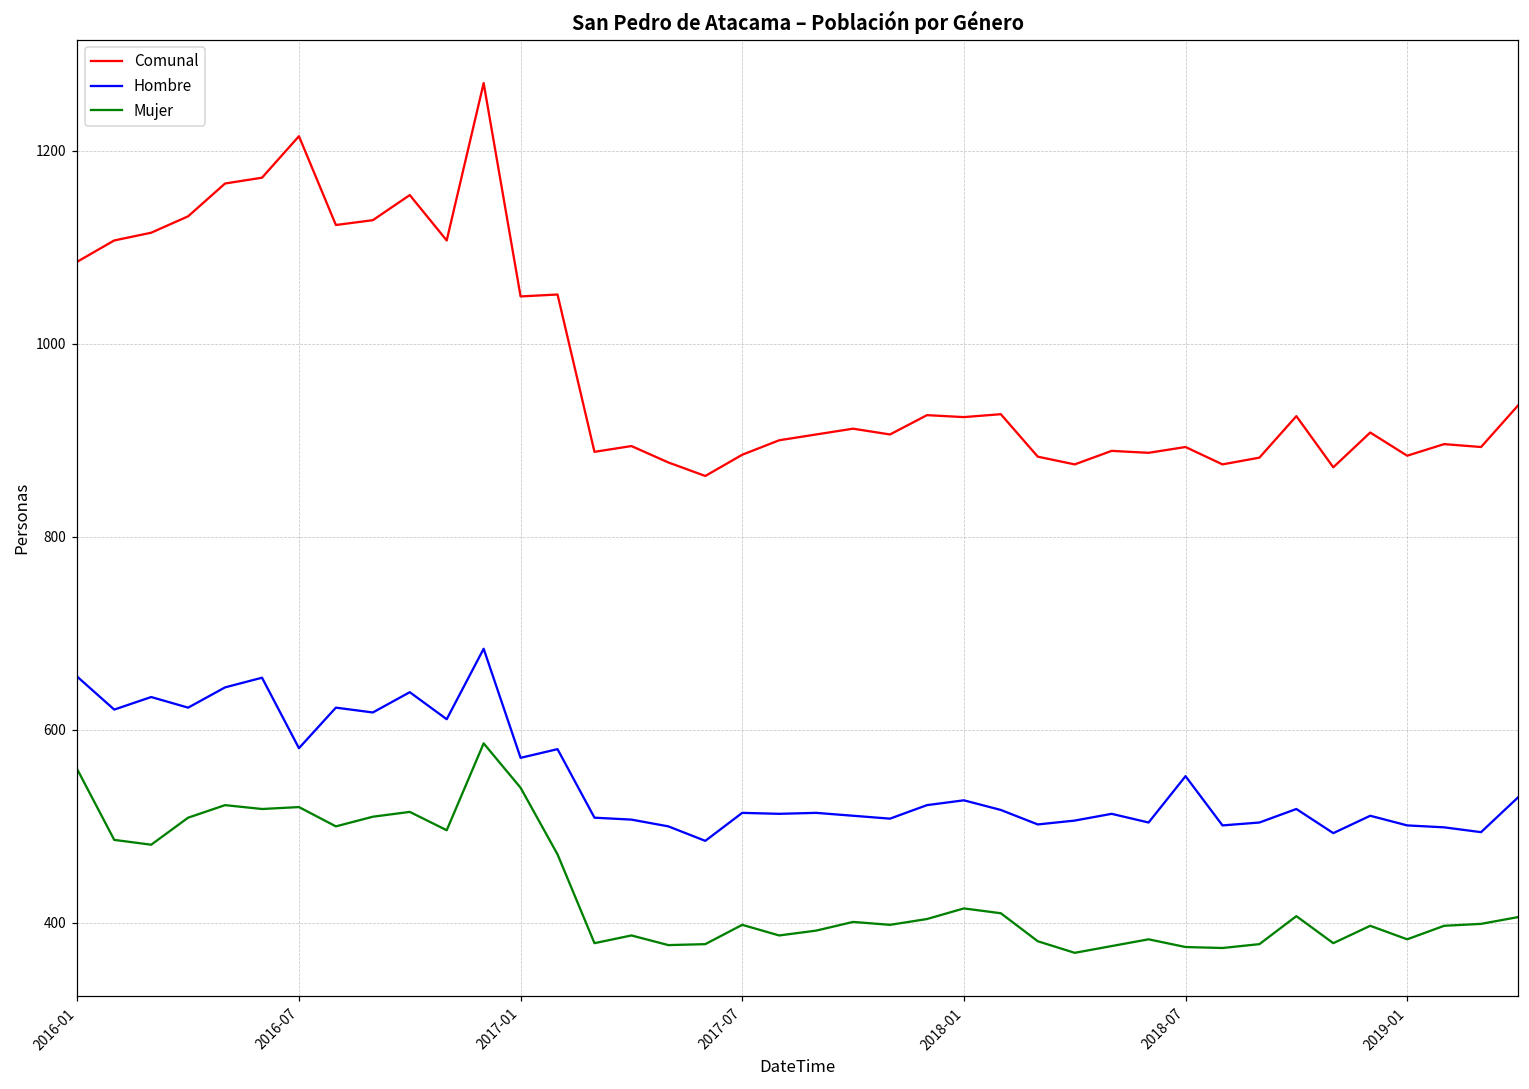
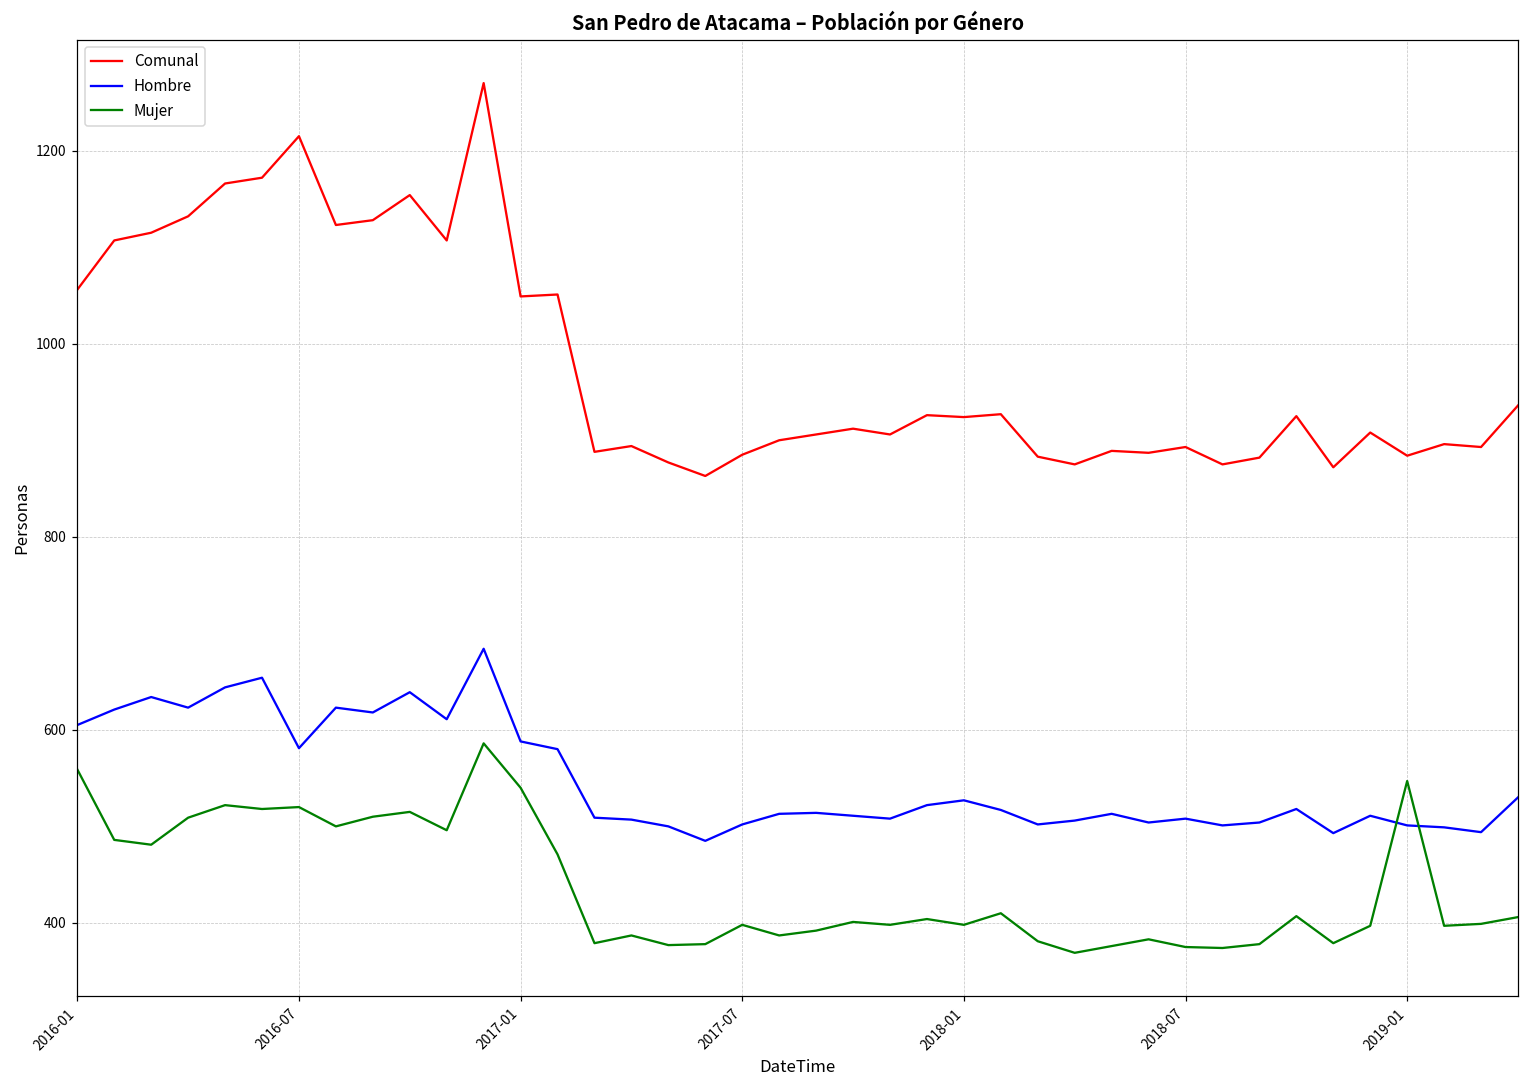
  {
    "Comunal": {
-     "2016-01": 1090,
+     "2016-01": 1060,
      "2016-07": 1220,
      "2017-01": 1050,
      "2017-07": 890,
      "2018-01": 920,
      "2018-07": 890,
      "2019-01": 880
    },
    "Hombre": {
-     "2016-01": 660,
+     "2016-01": 610,
      "2016-07": 580,
-     "2017-01": 570,
-     "2017-07": 510,
+     "2017-01": 590,
+     "2017-07": 500,
      "2018-01": 530,
-     "2018-07": 550,
+     "2018-07": 510,
      "2019-01": 500
    },
    "Mujer": {
      "2016-01": 560,
      "2016-07": 520,
      "2017-01": 540,
      "2017-07": 400,
-     "2018-01": 420,
+     "2018-01": 400,
      "2018-07": 380,
-     "2019-01": 380
+     "2019-01": 550
    }
  }
